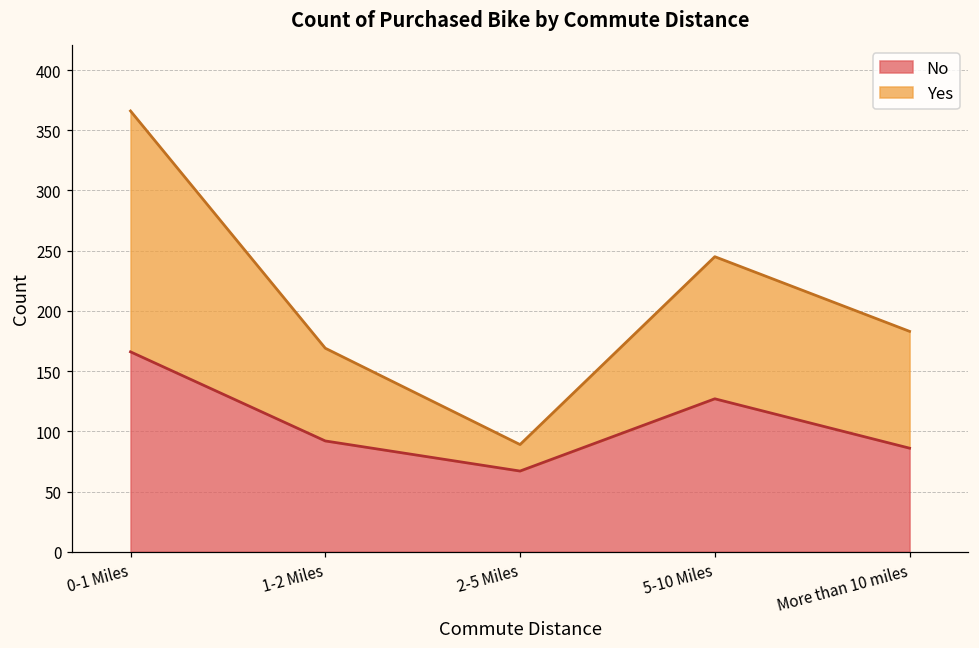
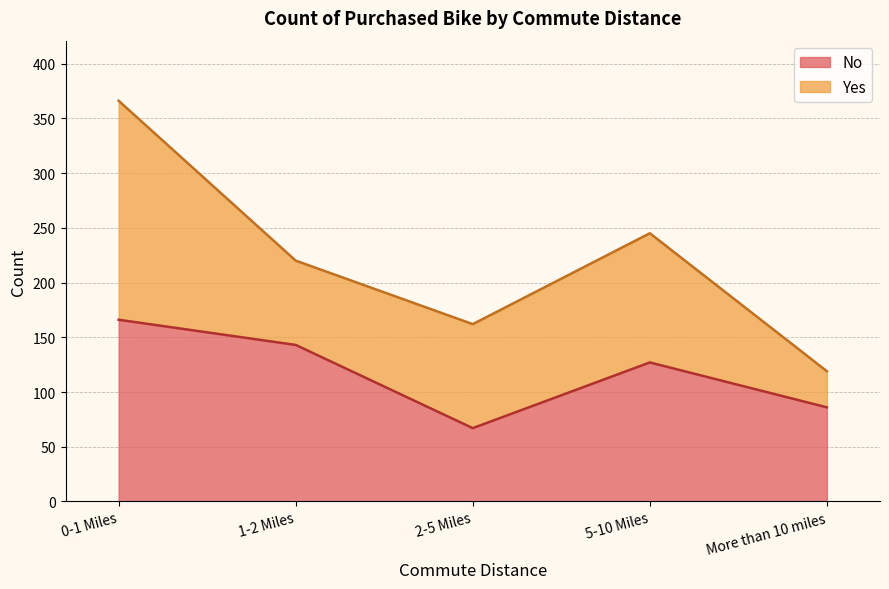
  {
    "No": {
      "0-1 Miles": 166,
-     "1-2 Miles": 92,
+     "1-2 Miles": 143,
      "2-5 Miles": 67,
      "5-10 Miles": 127,
      "More than 10 miles": 86
    },
    "Yes": {
      "0-1 Miles": 200,
      "1-2 Miles": 77,
-     "2-5 Miles": 22,
+     "2-5 Miles": 95,
      "5-10 Miles": 118,
-     "More than 10 miles": 97
+     "More than 10 miles": 33
    }
  }
